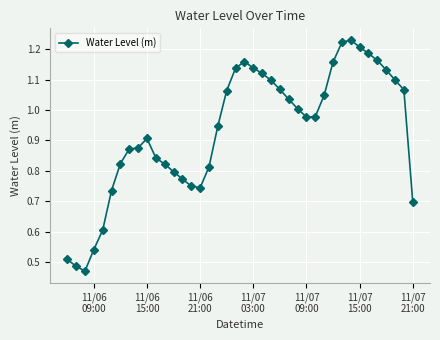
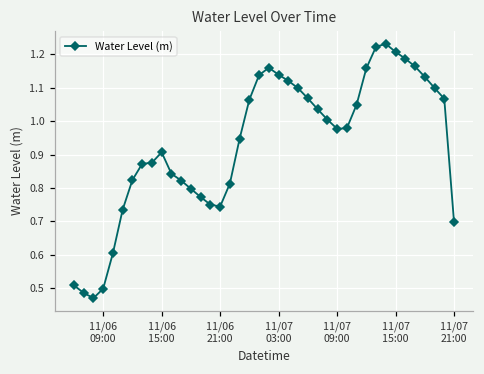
  {
-   "11/06 09:00": 0.54,
+   "11/06 09:00": 0.50,
    "11/06 15:00": 0.91,
    "11/06 21:00": 0.74,
    "11/07 03:00": 1.14,
    "11/07 09:00": 0.98,
    "11/07 15:00": 1.21,
    "11/07 21:00": 0.70
  }
